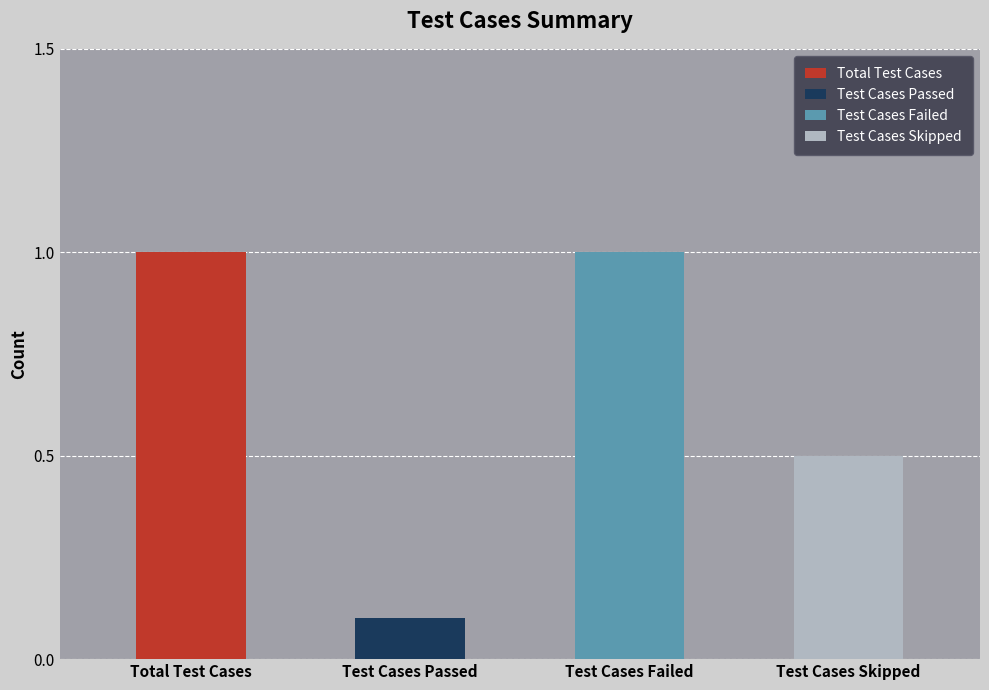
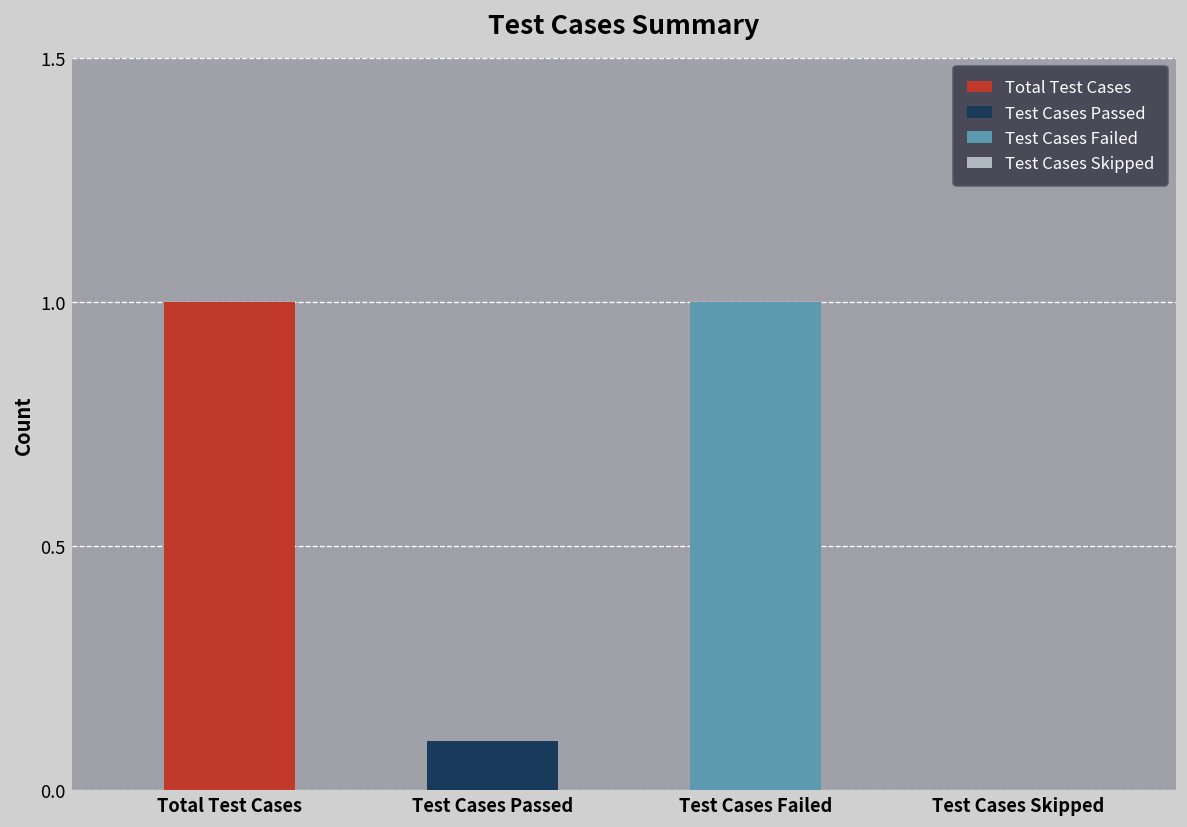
  {
    "Total Test Cases": 1.0,
    "Test Cases Passed": 0.1,
    "Test Cases Failed": 1.0,
-   "Test Cases Skipped": 0.5
+   "Test Cases Skipped": 0.0
  }
